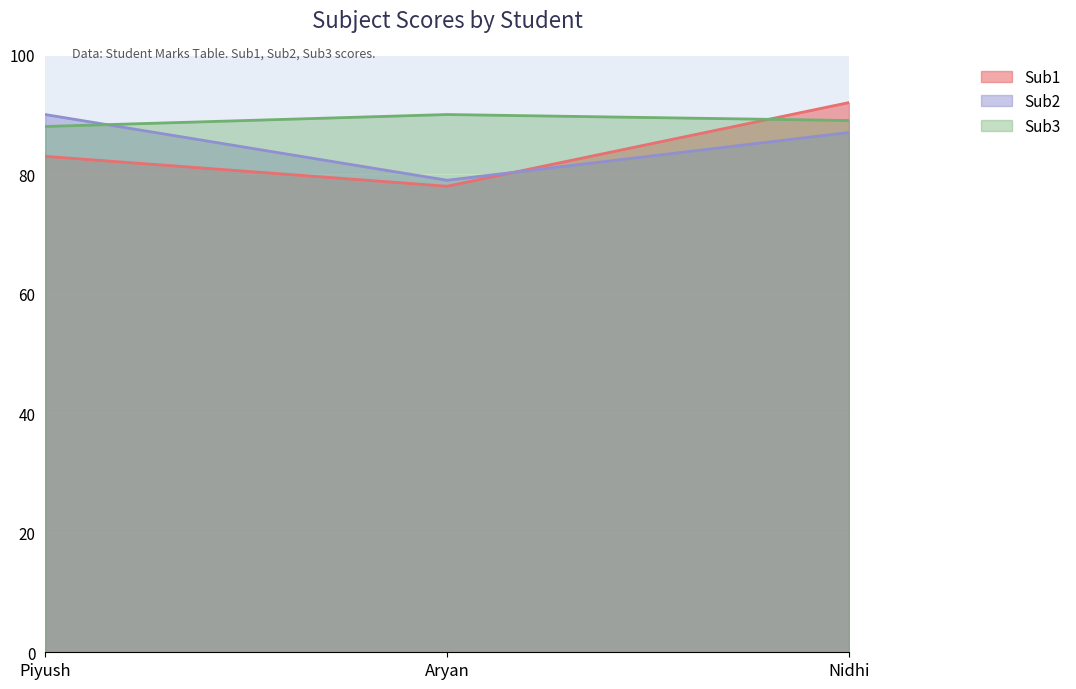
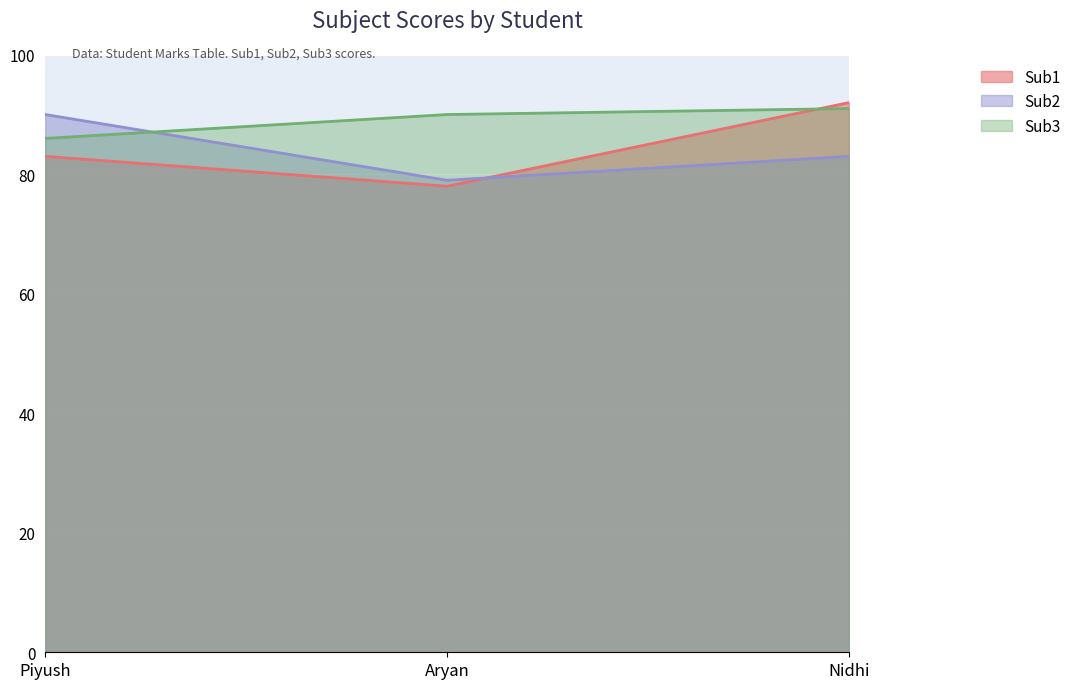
  {
    "Sub1": {
      "Piyush": 83,
      "Aryan": 78,
      "Nidhi": 92
    },
    "Sub2": {
      "Piyush": 90,
      "Aryan": 79,
-     "Nidhi": 87
+     "Nidhi": 83
    },
    "Sub3": {
-     "Piyush": 88,
+     "Piyush": 86,
      "Aryan": 90,
-     "Nidhi": 89
+     "Nidhi": 91
    }
  }
